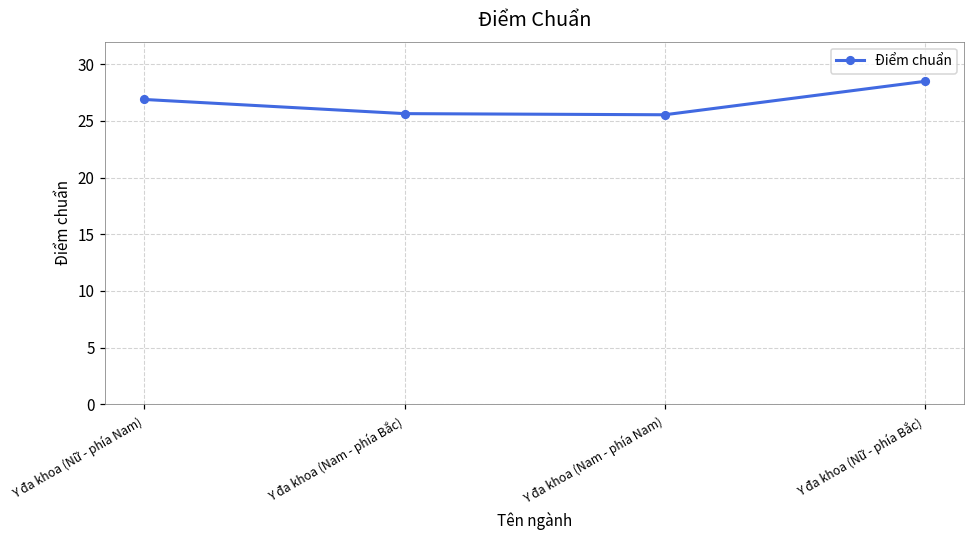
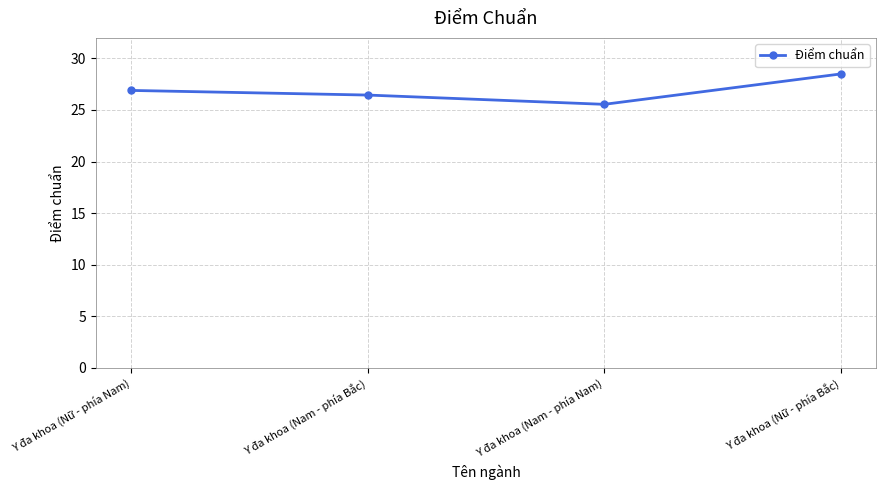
  {
    "Y đa khoa (Nữ - phía Nam)": 26.9,
-   "Y đa khoa (Nam - phía Bắc)": 25.7,
+   "Y đa khoa (Nam - phía Bắc)": 26.5,
    "Y đa khoa (Nam - phía Nam)": 25.6,
    "Y đa khoa (Nữ - phía Bắc)": 28.5
  }
